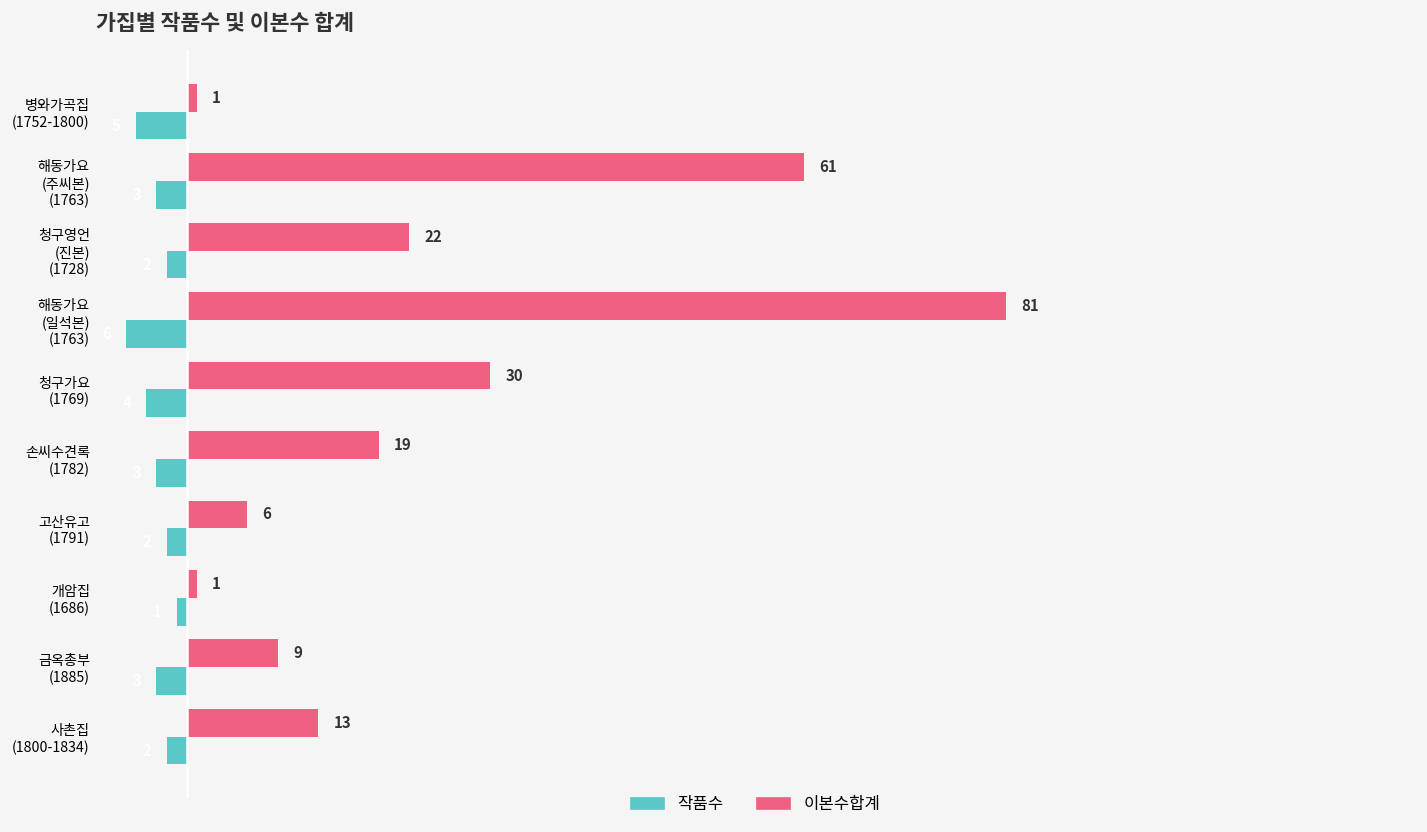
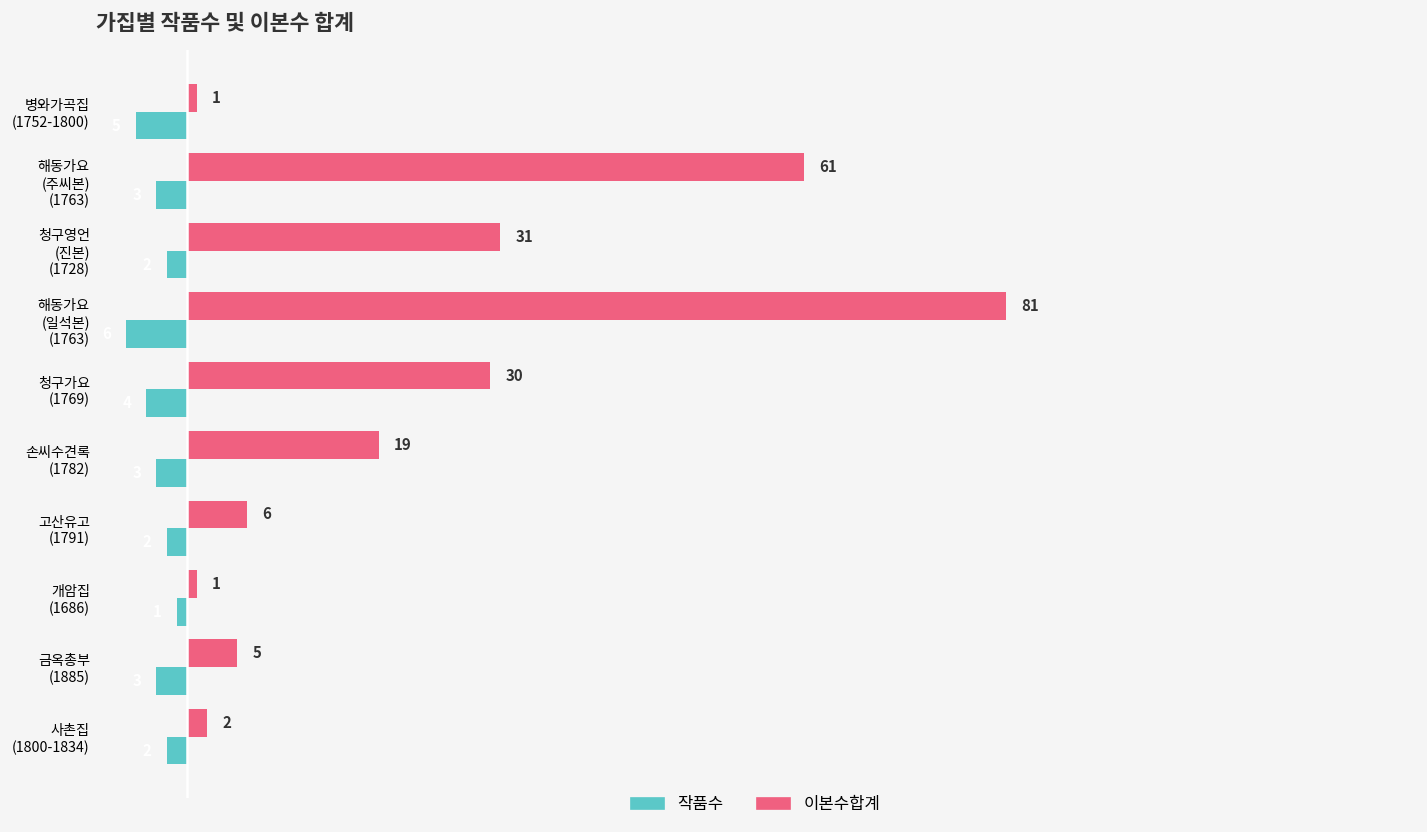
  {
    "이본수합계": {
      "병와가곡집 (1752-1800)": 1,
      "해동가요 (주씨본) (1763)": 61,
-     "청구영언 (진본) (1728)": 22,
+     "청구영언 (진본) (1728)": 31,
      "해동가요 (일석본) (1763)": 81,
      "청구가요 (1769)": 30,
      "손씨수견록 (1782)": 19,
      "고산유고 (1791)": 6,
      "개암집 (1686)": 1,
-     "금옥총부 (1885)": 9,
-     "사촌집 (1800-1834)": 13
+     "금옥총부 (1885)": 5,
+     "사촌집 (1800-1834)": 2
    }
  }
